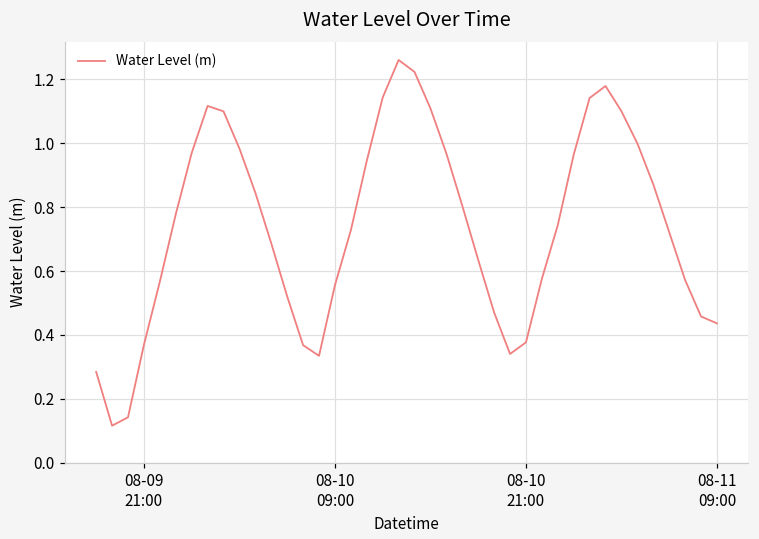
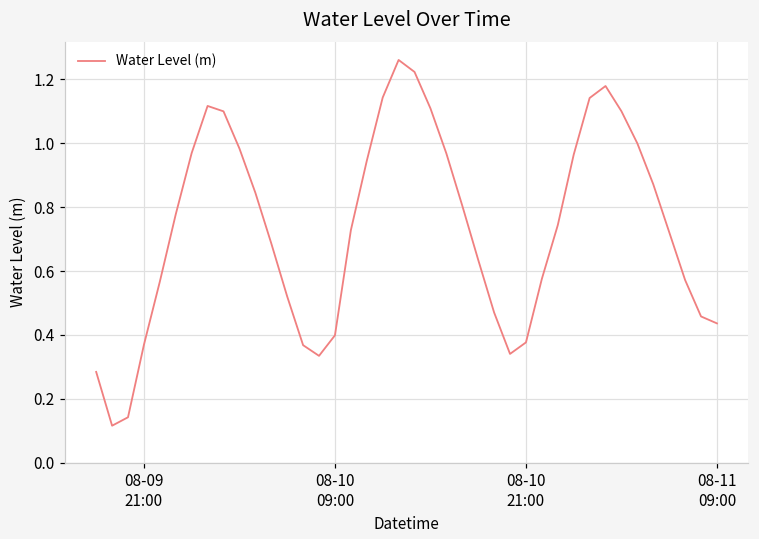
  {
    "08-09 21:00": 0.37,
-   "08-10 09:00": 0.56,
+   "08-10 09:00": 0.40,
    "08-10 21:00": 0.38,
    "08-11 09:00": 0.44
  }
